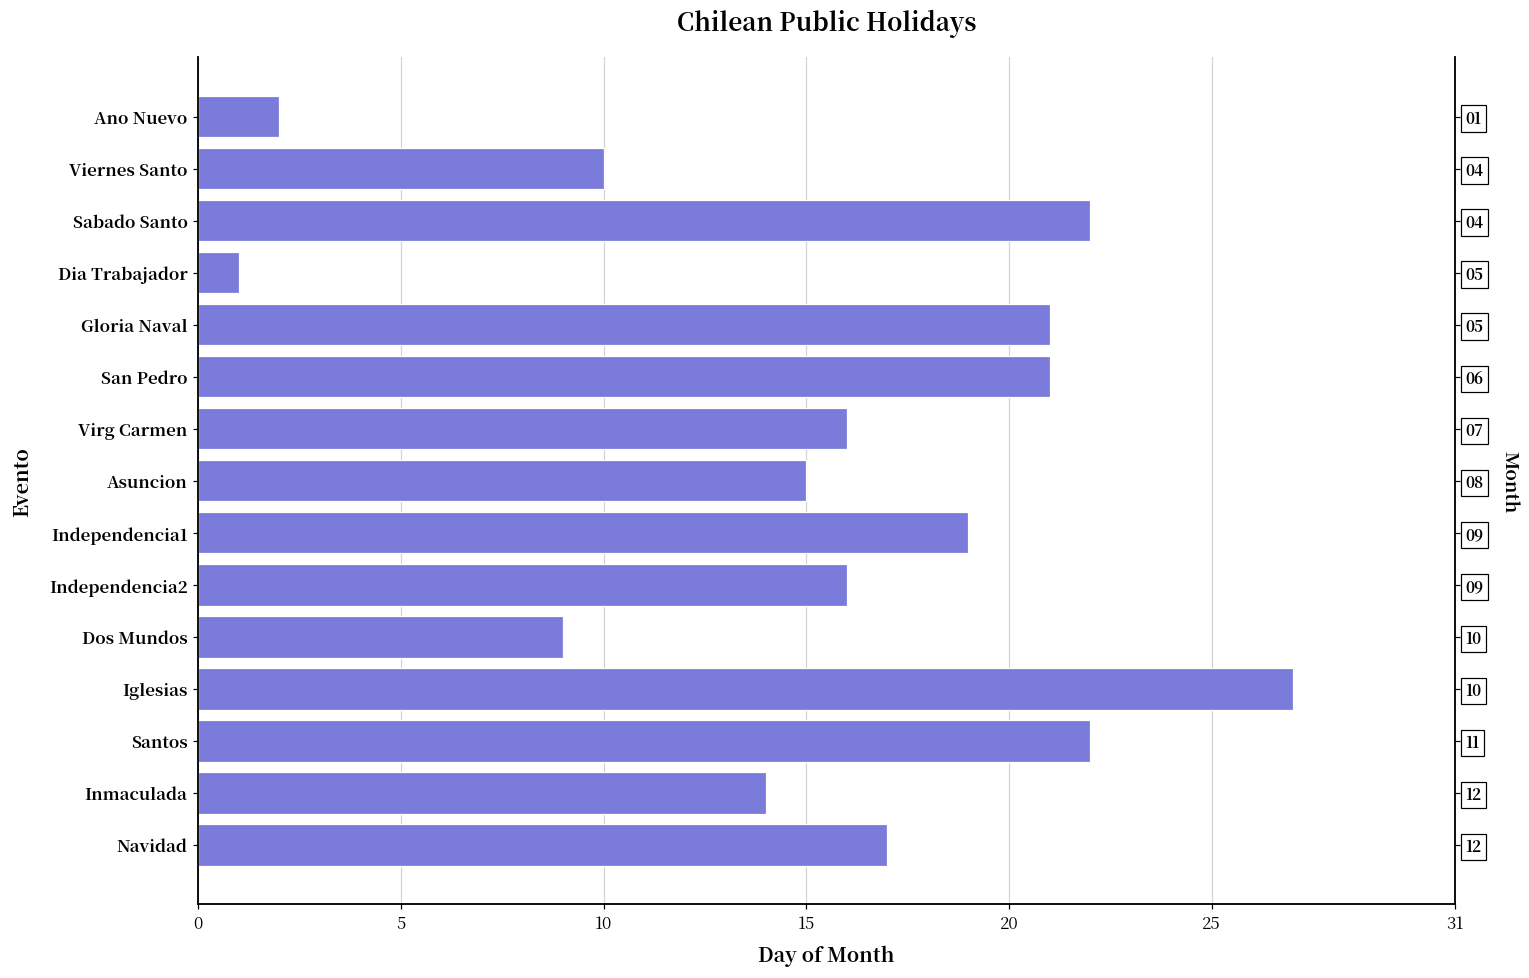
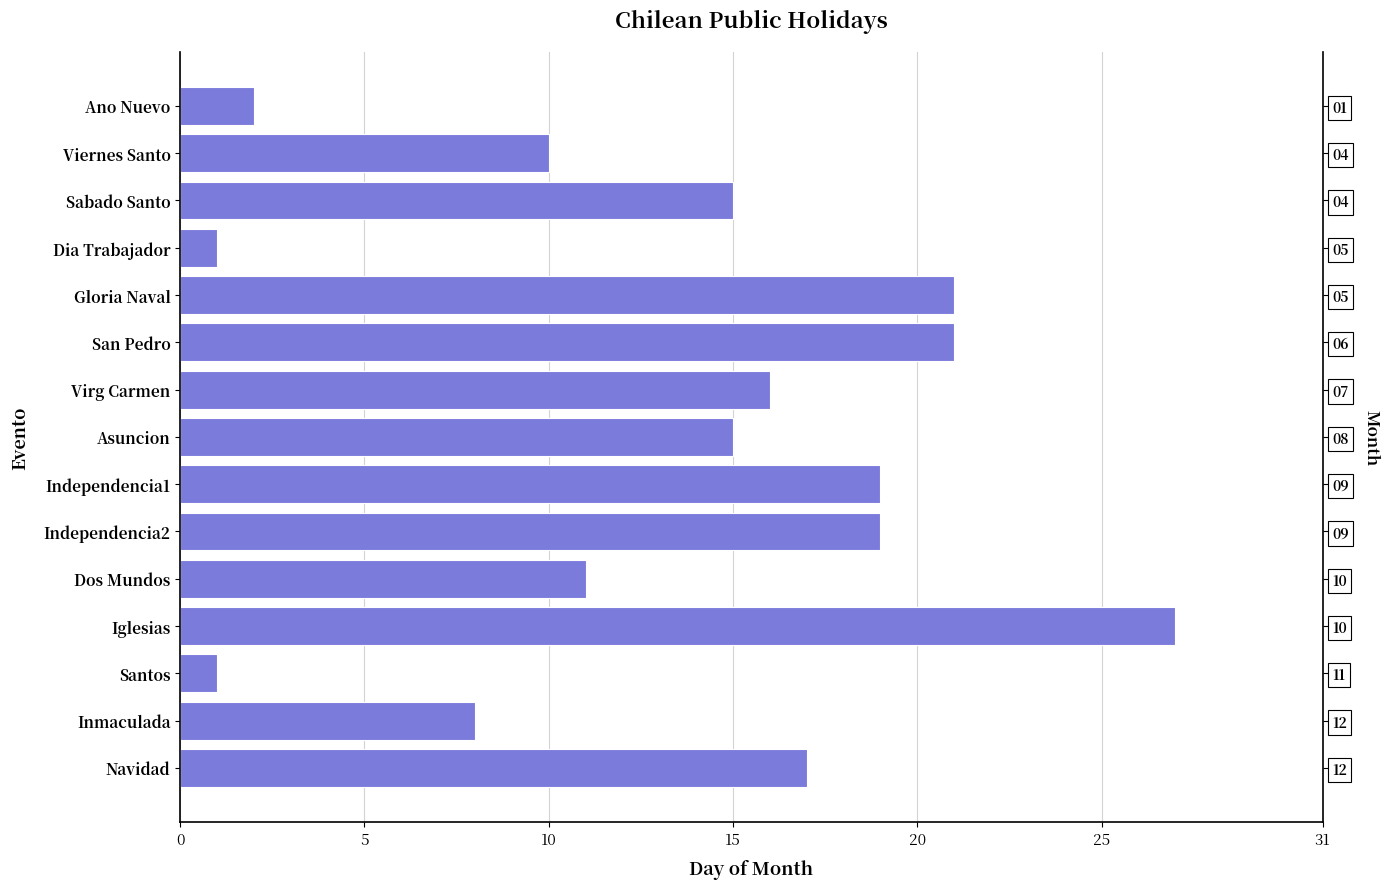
  {
    "Ano Nuevo": 2,
    "Viernes Santo": 10,
-   "Sabado Santo": 22,
+   "Sabado Santo": 15,
    "Dia Trabajador": 1,
    "Gloria Naval": 21,
    "San Pedro": 21,
    "Virg Carmen": 16,
    "Asuncion": 15,
    "Independencia1": 19,
-   "Independencia2": 16,
-   "Dos Mundos": 9,
+   "Independencia2": 19,
+   "Dos Mundos": 11,
    "Iglesias": 27,
-   "Santos": 22,
-   "Inmaculada": 14,
+   "Santos": 1,
+   "Inmaculada": 8,
    "Navidad": 17
  }
